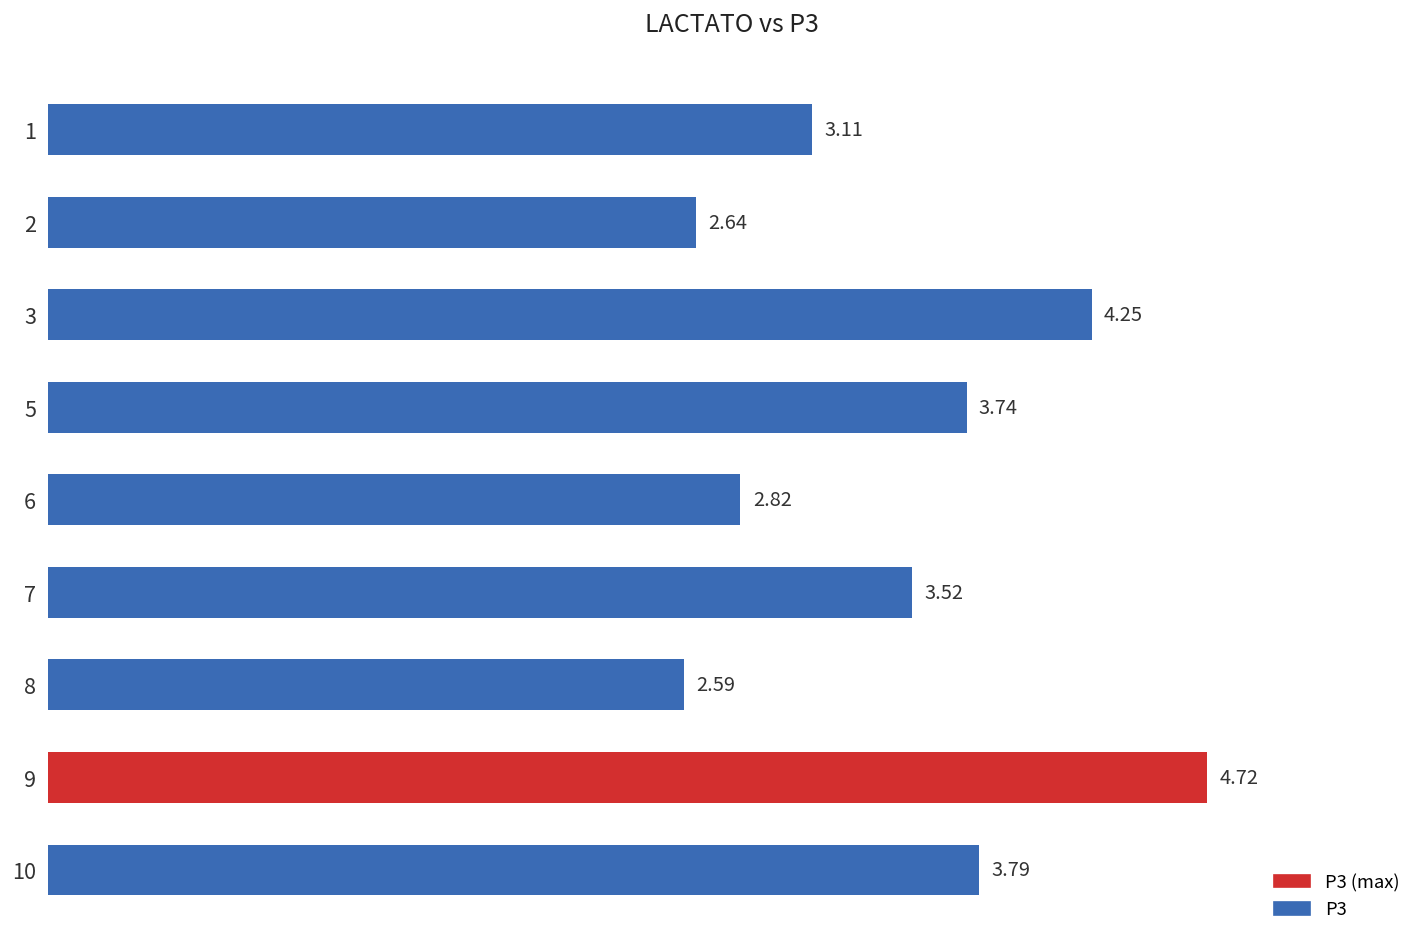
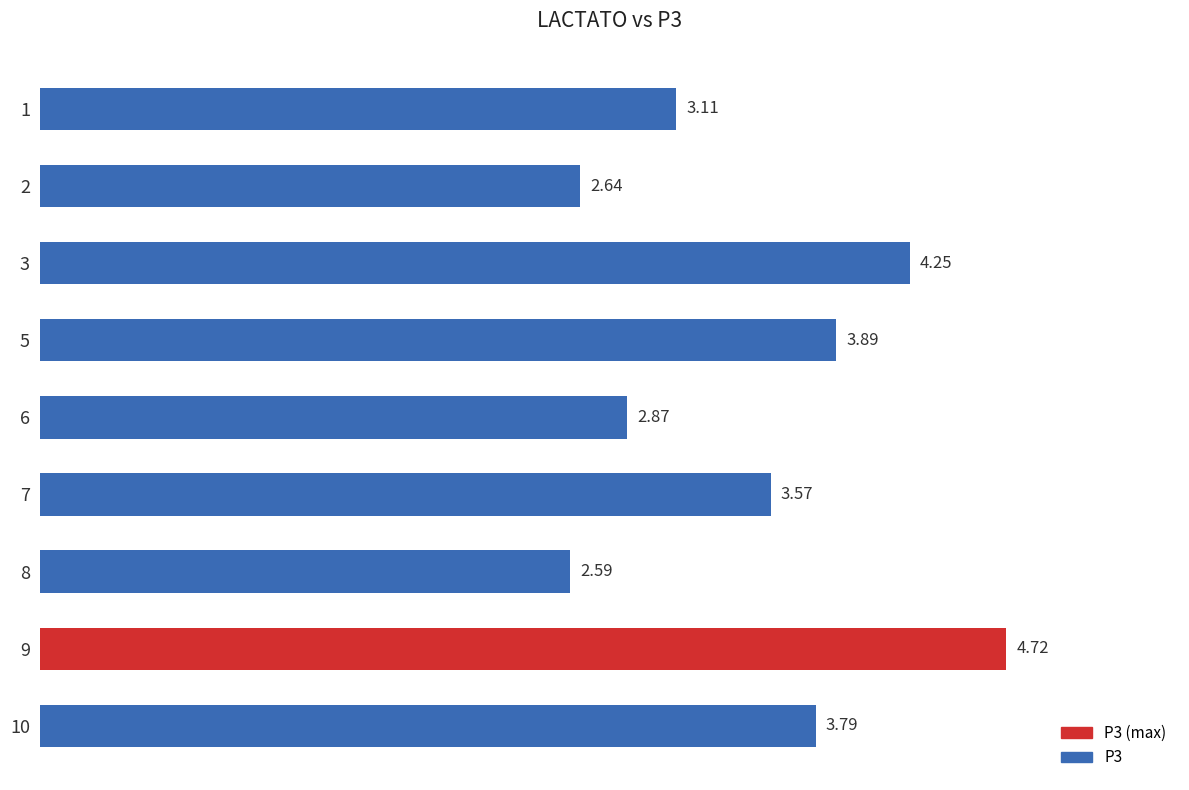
  {
    "1": 3.11,
    "2": 2.64,
    "3": 4.25,
-   "5": 3.74,
-   "6": 2.82,
-   "7": 3.52,
+   "5": 3.89,
+   "6": 2.87,
+   "7": 3.57,
    "8": 2.59,
    "9": 4.72,
    "10": 3.79
  }
